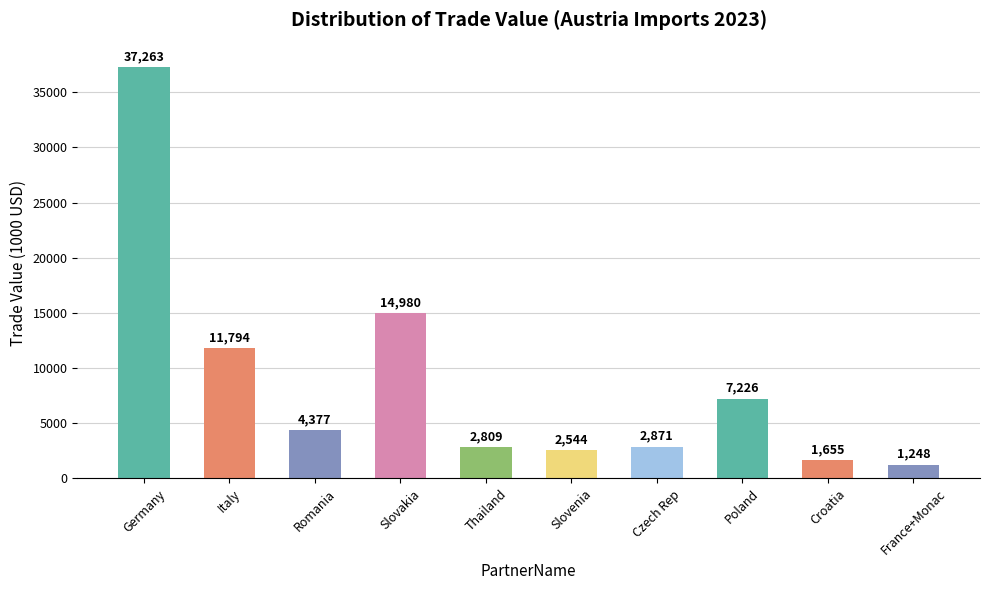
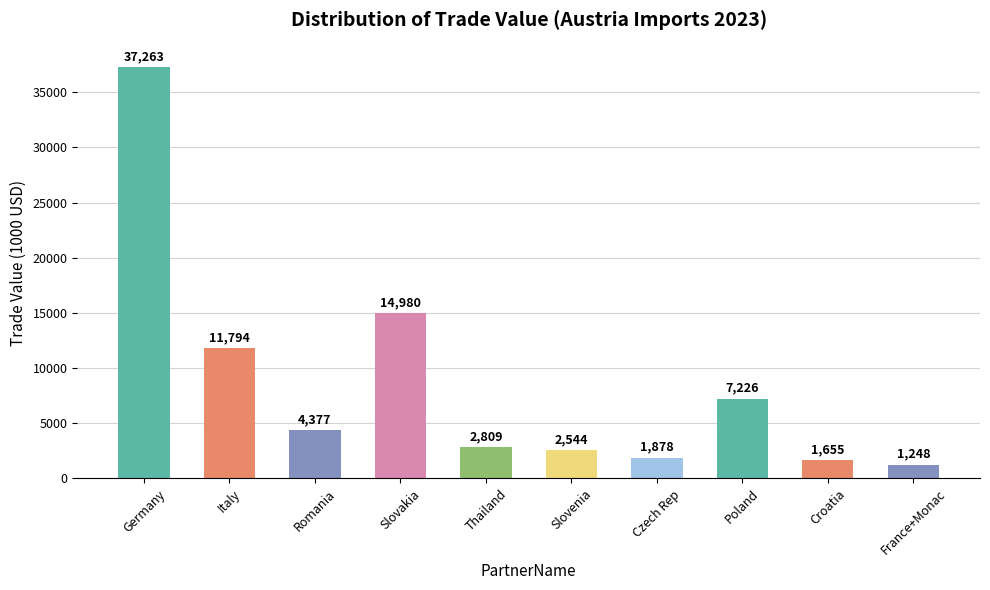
  {
    "Germany": "37,263",
    "Italy": "11,794",
    "Romania": "4,377",
    "Slovakia": "14,980",
    "Thailand": "2,809",
    "Slovenia": "2,544",
-   "Czech Rep": "2,871",
+   "Czech Rep": "1,878",
    "Poland": "7,226",
    "Croatia": "1,655",
    "France+Monac": "1,248"
  }
